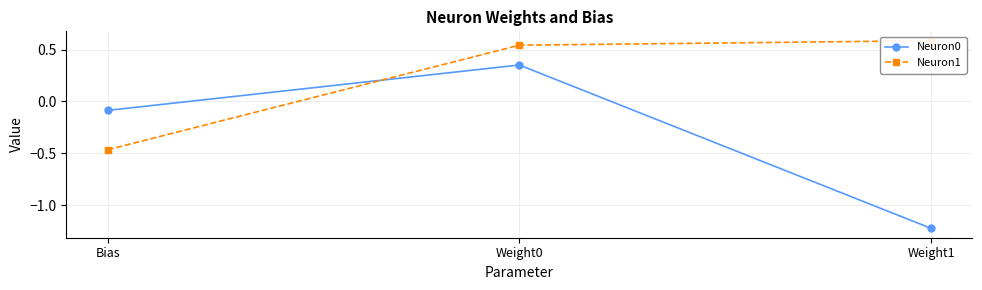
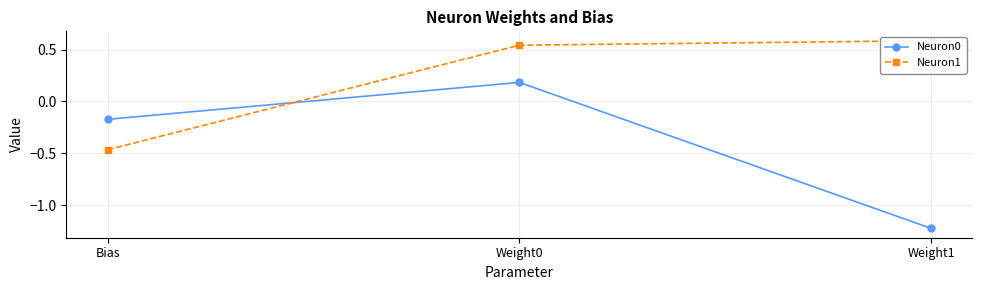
  {
    "Neuron0": {
-     "Bias": -0.09,
-     "Weight0": 0.35,
+     "Bias": -0.17,
+     "Weight0": 0.18,
      "Weight1": -1.22
    },
    "Neuron1": {
      "Bias": -0.47,
      "Weight0": 0.54
    }
  }
